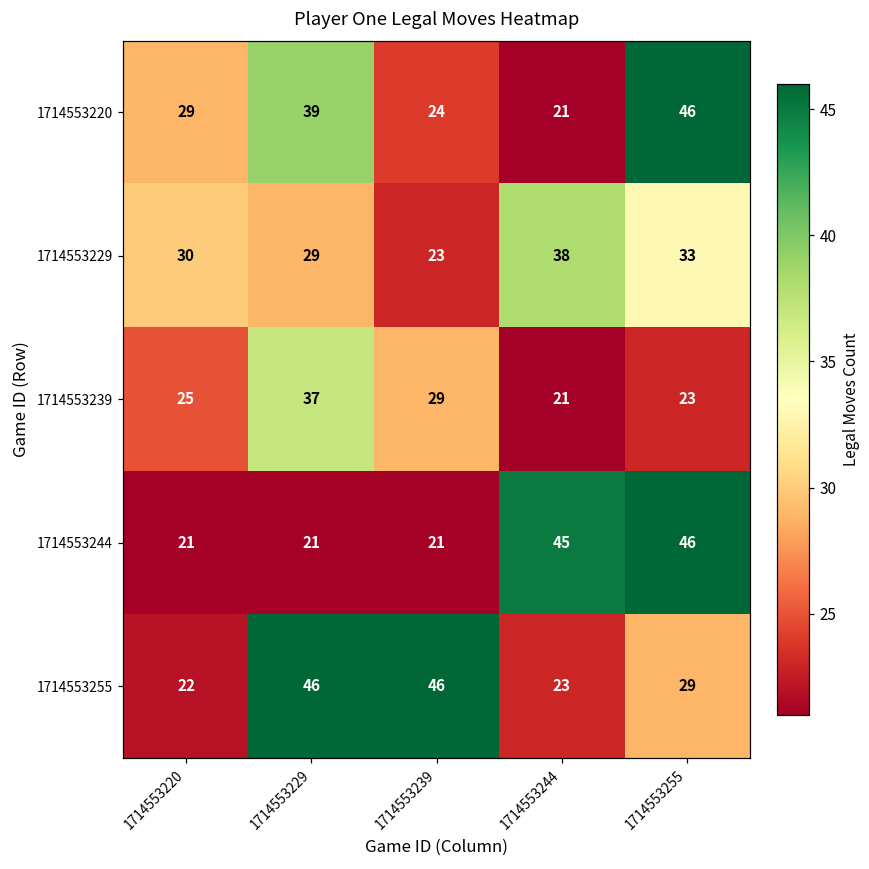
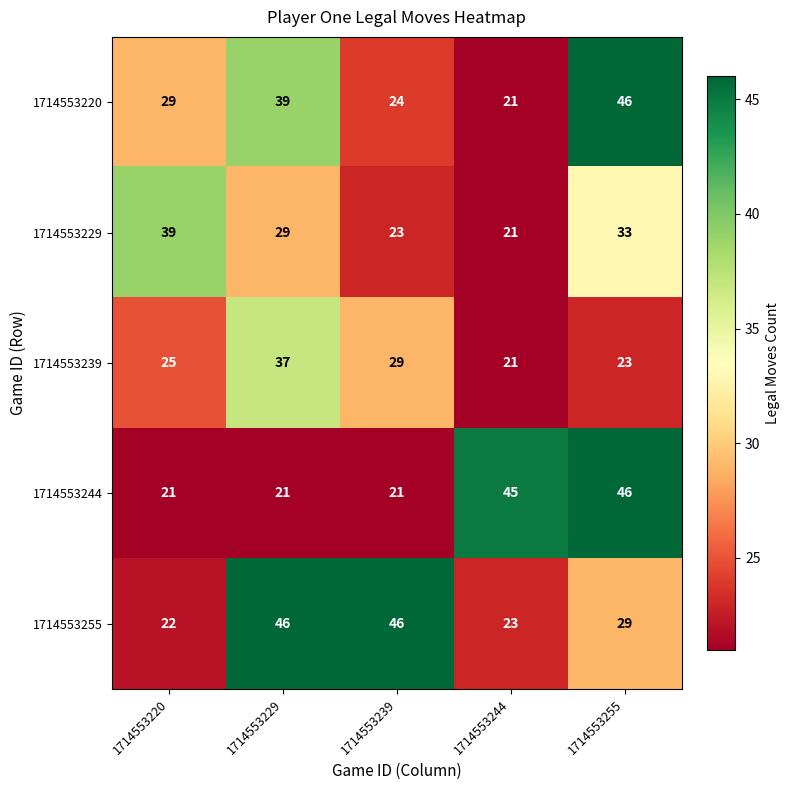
  {
    "1714553220": {
      "1714553220": 29,
      "1714553229": 39,
      "1714553239": 24,
      "1714553244": 21,
      "1714553255": 46
    },
    "1714553229": {
-     "1714553220": 30,
+     "1714553220": 39,
      "1714553229": 29,
      "1714553239": 23,
-     "1714553244": 38,
+     "1714553244": 21,
      "1714553255": 33
    },
    "1714553239": {
      "1714553220": 25,
      "1714553229": 37,
      "1714553239": 29,
      "1714553244": 21,
      "1714553255": 23
    },
    "1714553244": {
      "1714553220": 21,
      "1714553229": 21,
      "1714553239": 21,
      "1714553244": 45,
      "1714553255": 46
    },
    "1714553255": {
      "1714553220": 22,
      "1714553229": 46,
      "1714553239": 46,
      "1714553244": 23,
      "1714553255": 29
    }
  }
